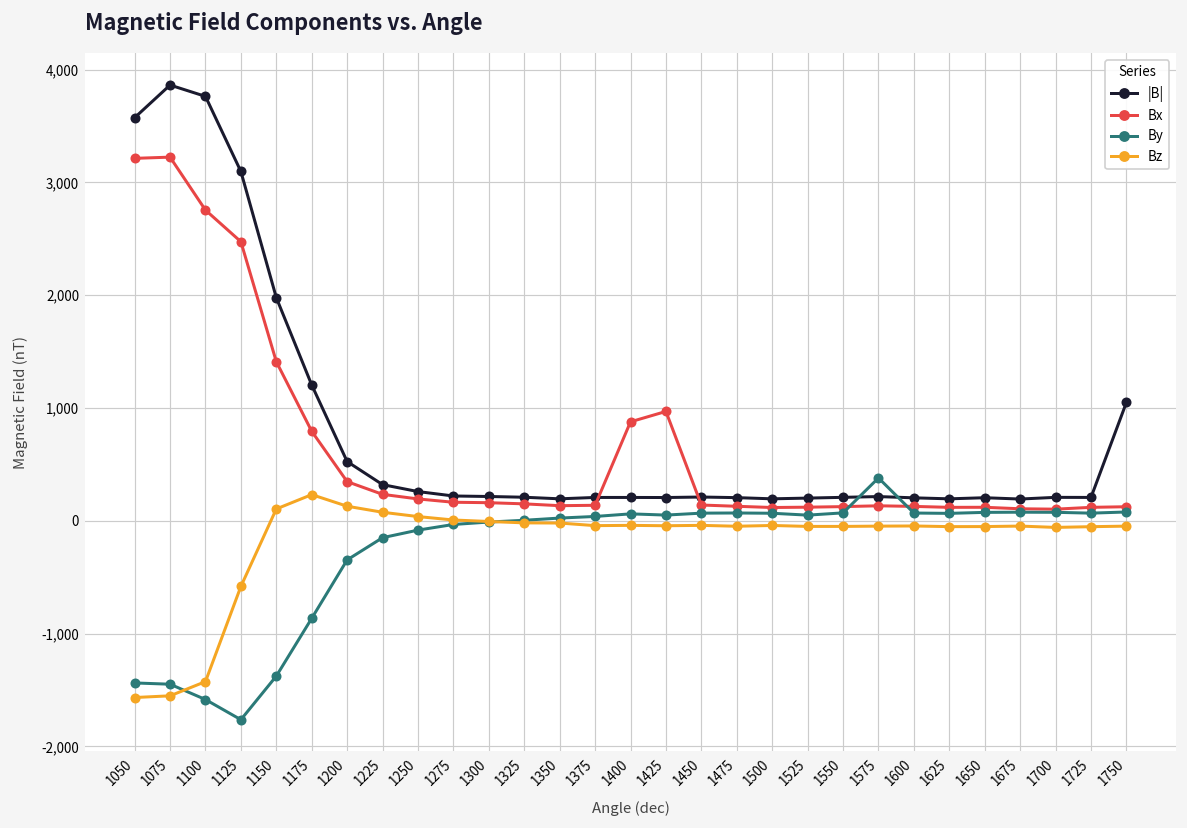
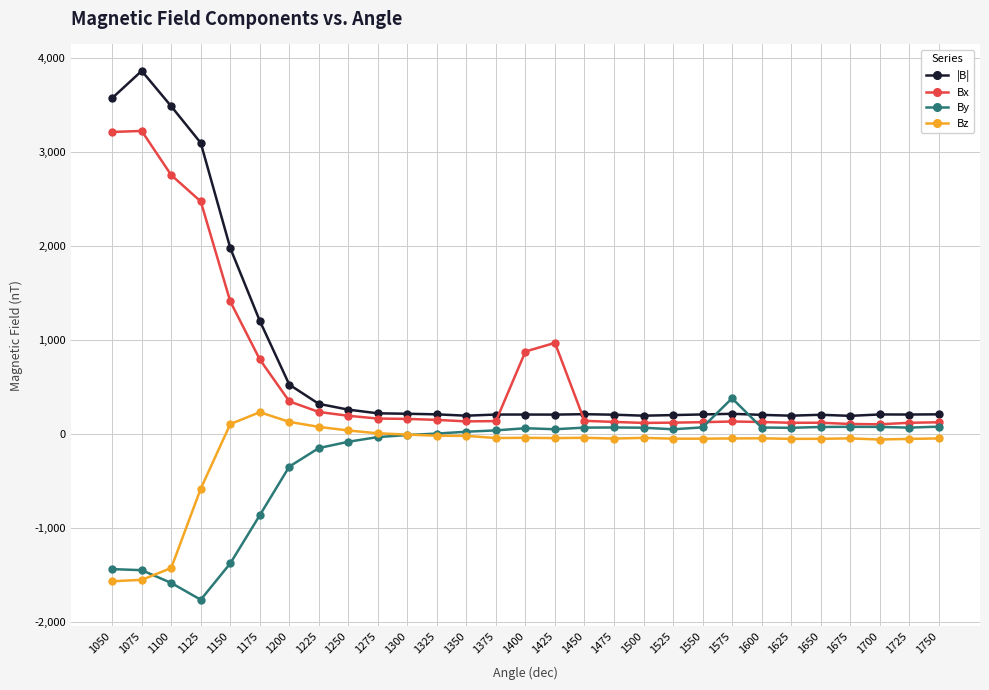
  {
    "|B|": {
      "1050": "3,600",
      "1075": "3,900",
-     "1100": "3,800",
+     "1100": "3,500",
      "1125": "3,100",
      "1150": "2,000",
      "1175": "1,200",
      "1200": "500",
      "1225": "300",
      "1250": "300",
      "1275": "200",
      "1300": "200",
      "1325": "200",
      "1350": "200",
      "1375": "200",
      "1400": "200",
      "1425": "200",
      "1450": "200",
      "1475": "200",
      "1500": "200",
      "1525": "200",
      "1550": "200",
      "1575": "200",
      "1600": "200",
      "1625": "200",
      "1650": "200",
      "1675": "200",
      "1700": "200",
      "1725": "200",
-     "1750": "1,000"
+     "1750": "200"
    },
    "Bx": {
      "1050": "3,200",
      "1075": "3,200",
      "1100": "2,800",
      "1125": "2,500",
      "1150": "1,400",
      "1175": "800",
      "1200": "300",
      "1225": "200",
      "1250": "200",
      "1275": "200",
      "1300": "200",
      "1325": "100",
      "1350": "100",
      "1375": "100",
      "1400": "900",
      "1425": "1,000",
      "1450": "100",
      "1475": "100",
      "1500": "100",
      "1525": "100",
      "1550": "100",
      "1575": "100",
      "1600": "100",
      "1625": "100",
      "1650": "100",
      "1675": "100",
      "1700": "100",
      "1725": "100",
      "1750": "100"
    },
    "By": {
      "1050": "-1,400",
      "1075": "-1,400",
      "1100": "-1,600",
      "1125": "-1,800",
      "1150": "-1,400",
      "1175": "-900",
      "1200": "-300",
      "1225": "-200",
      "1250": "-100",
      "1275": "0",
      "1350": "0",
      "1375": "0",
      "1400": "100",
      "1425": "0",
      "1450": "100",
      "1475": "100",
      "1500": "100",
      "1525": "0",
      "1550": "100",
      "1575": "400",
      "1600": "100",
      "1625": "100",
      "1650": "100",
      "1675": "100",
      "1700": "100",
      "1725": "100",
      "1750": "100"
    },
    "Bz": {
      "1050": "-1,600",
      "1075": "-1,600",
      "1100": "-1,400",
      "1125": "-600",
      "1150": "100",
      "1175": "200",
      "1200": "100",
      "1225": "100",
      "1250": "0",
      "1275": "0",
      "1350": "0",
      "1375": "0",
      "1400": "0",
      "1425": "0",
      "1450": "0",
      "1475": "0",
      "1500": "0",
      "1525": "-100",
      "1550": "-100",
      "1575": "0",
      "1600": "0",
      "1625": "-100",
      "1650": "-100",
      "1675": "0",
      "1700": "-100",
      "1725": "-100",
      "1750": "0"
    }
  }
